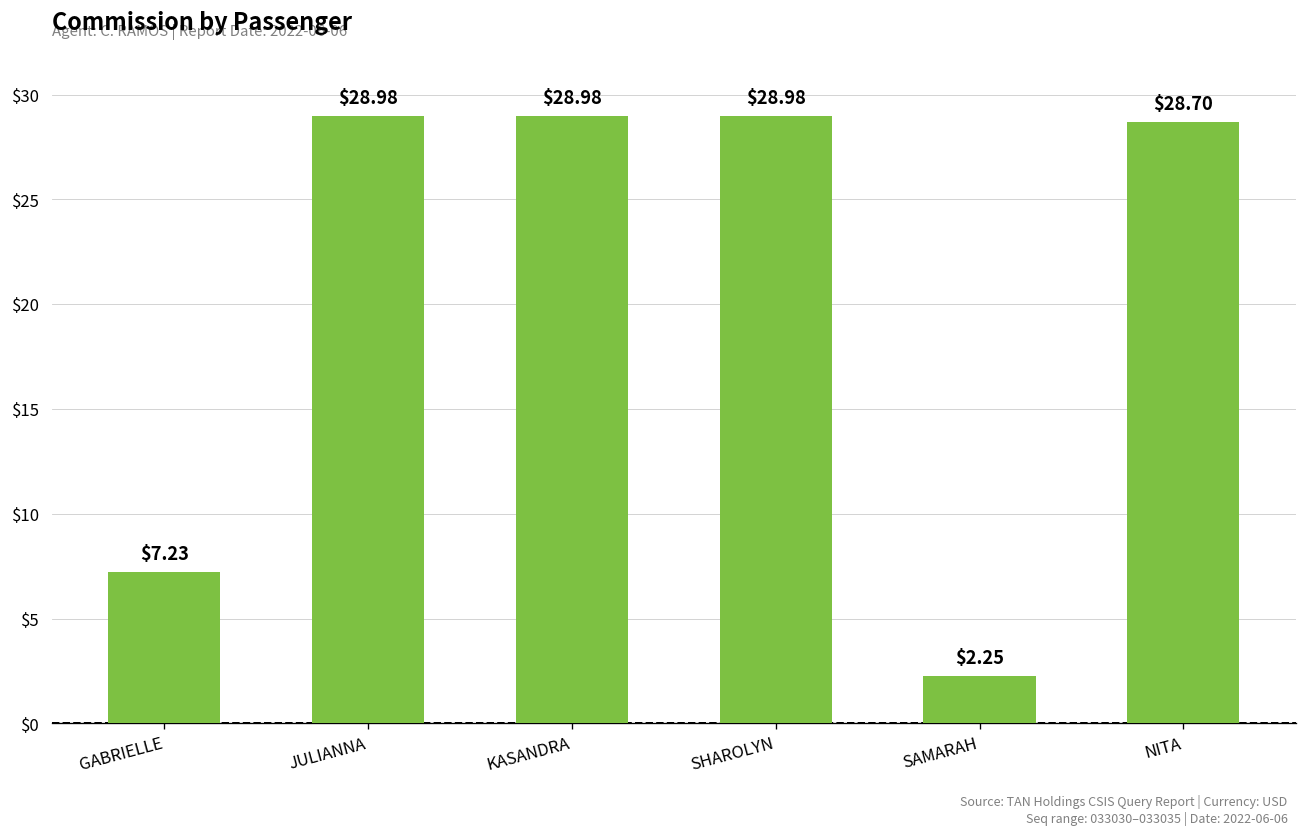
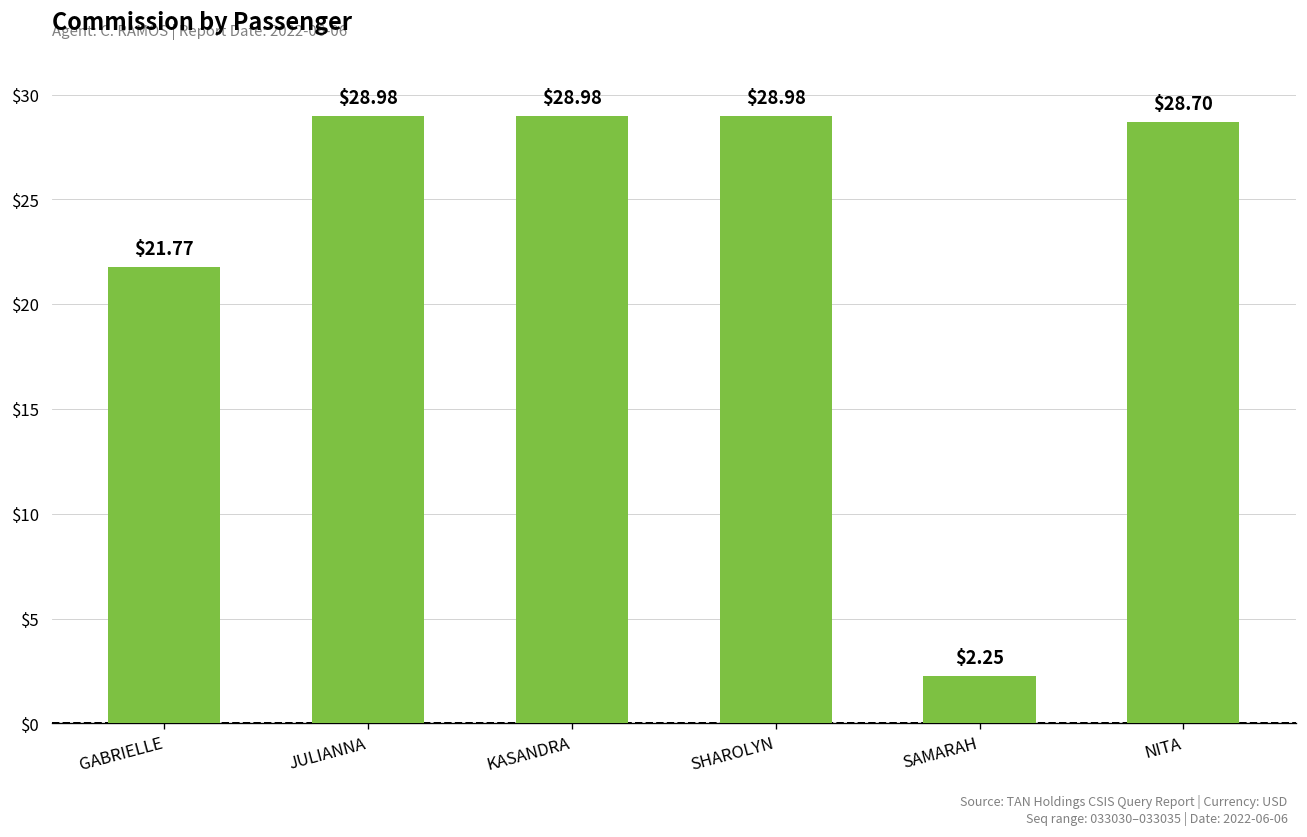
  {
-   "GABRIELLE": "$7.23",
+   "GABRIELLE": "$21.77",
    "JULIANNA": "$28.98",
    "KASANDRA": "$28.98",
    "SHAROLYN": "$28.98",
    "SAMARAH": "$2.25",
    "NITA": "$28.70"
  }
